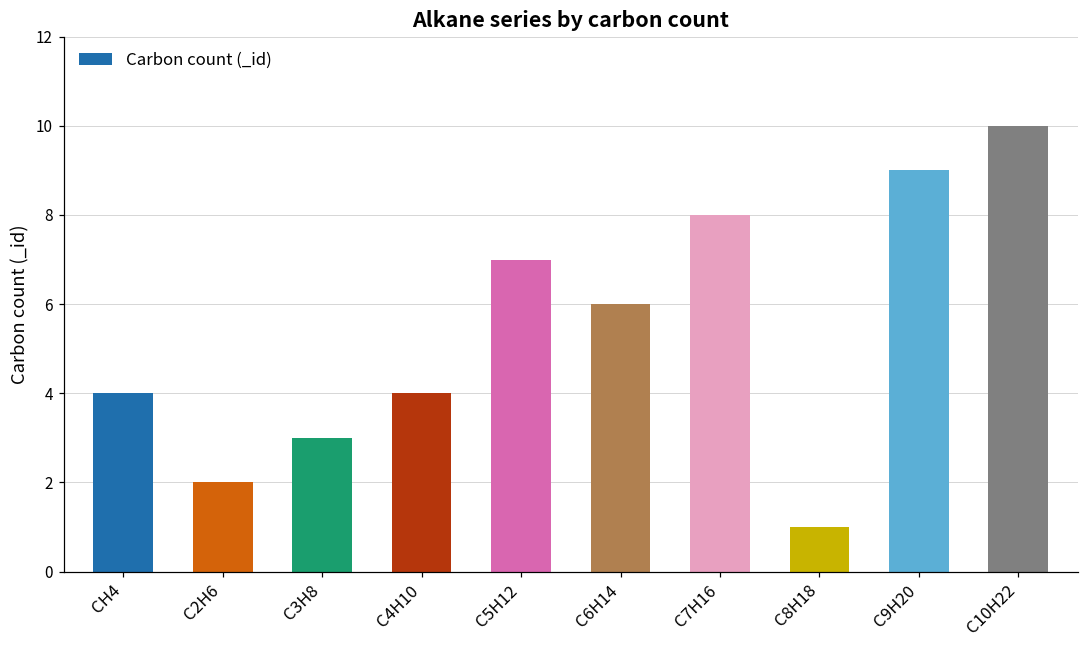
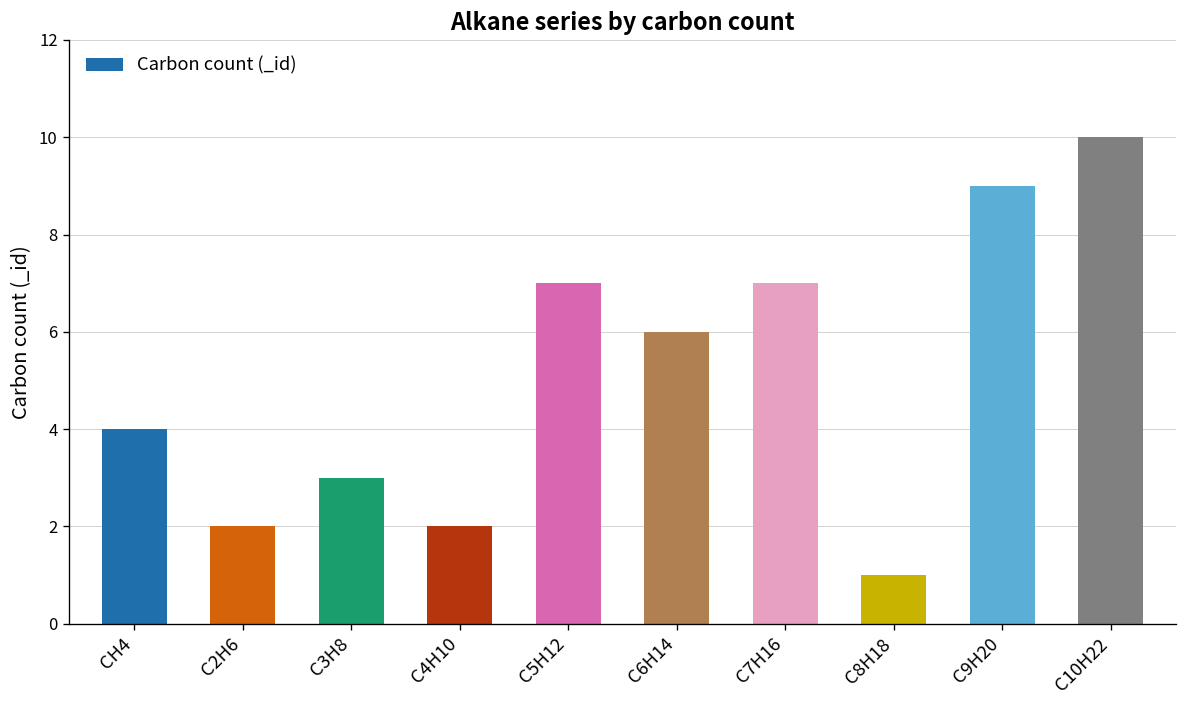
  {
    "CH4": 4,
    "C2H6": 2,
    "C3H8": 3,
-   "C4H10": 4,
+   "C4H10": 2,
    "C5H12": 7,
    "C6H14": 6,
-   "C7H16": 8,
+   "C7H16": 7,
    "C8H18": 1,
    "C9H20": 9,
    "C10H22": 10
  }
